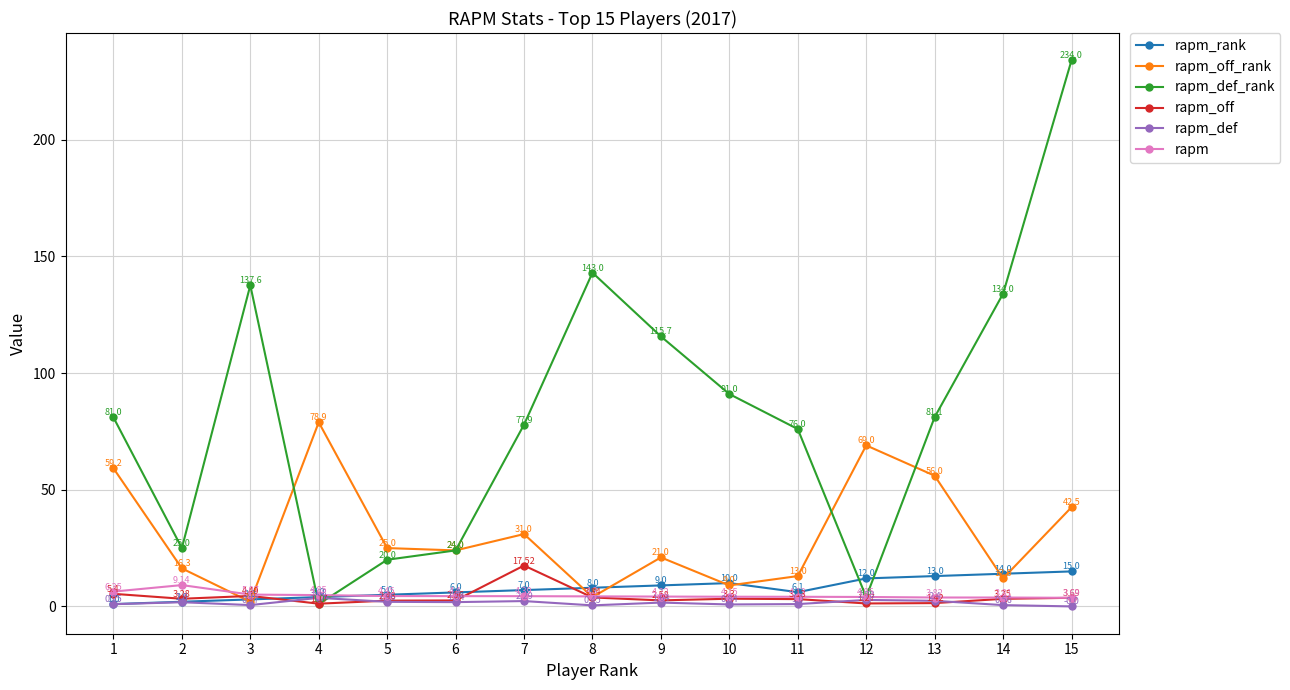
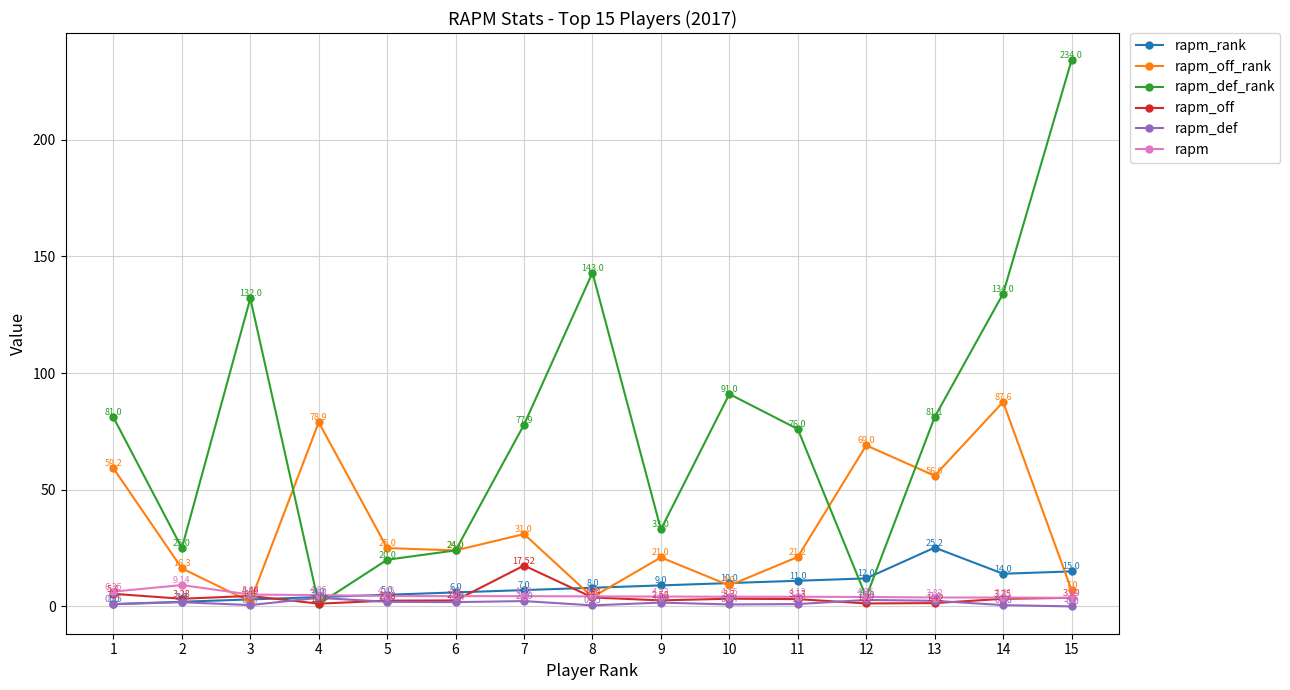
  {
    "rapm_rank": {
      "8": 8.0,
      "9": 9.0,
-     "11": 6.1,
+     "11": 11.0,
      "12": 12.0,
-     "13": 13.0,
+     "13": 25.2,
      "14": 14.0,
      "15": 15.0
    },
    "rapm_off_rank": {
      "1": 59.2,
      "2": 16.3,
      "4": 78.9,
      "5": 25.0,
      "7": 31.0,
      "9": 21.0,
-     "11": 13.0,
+     "11": 21.2,
      "12": 69.0,
      "13": 56.0,
-     "14": 12.0,
-     "15": 42.5
+     "14": 87.6,
+     "15": 7.0
    },
    "rapm_def_rank": {
      "1": 81.0,
      "2": 25.0,
-     "3": 137.6,
+     "3": 132.0,
      "5": 20.0,
      "7": 77.9,
      "8": 143.0,
-     "9": 115.7,
+     "9": 33.0,
      "10": 91.0,
      "11": 76.0,
      "13": 81.1,
      "14": 134.0,
      "15": 234.0
    },
    "rapm_off": {
      "7": 17.52
    },
    "rapm": {
      "2": 9.14
    }
  }
